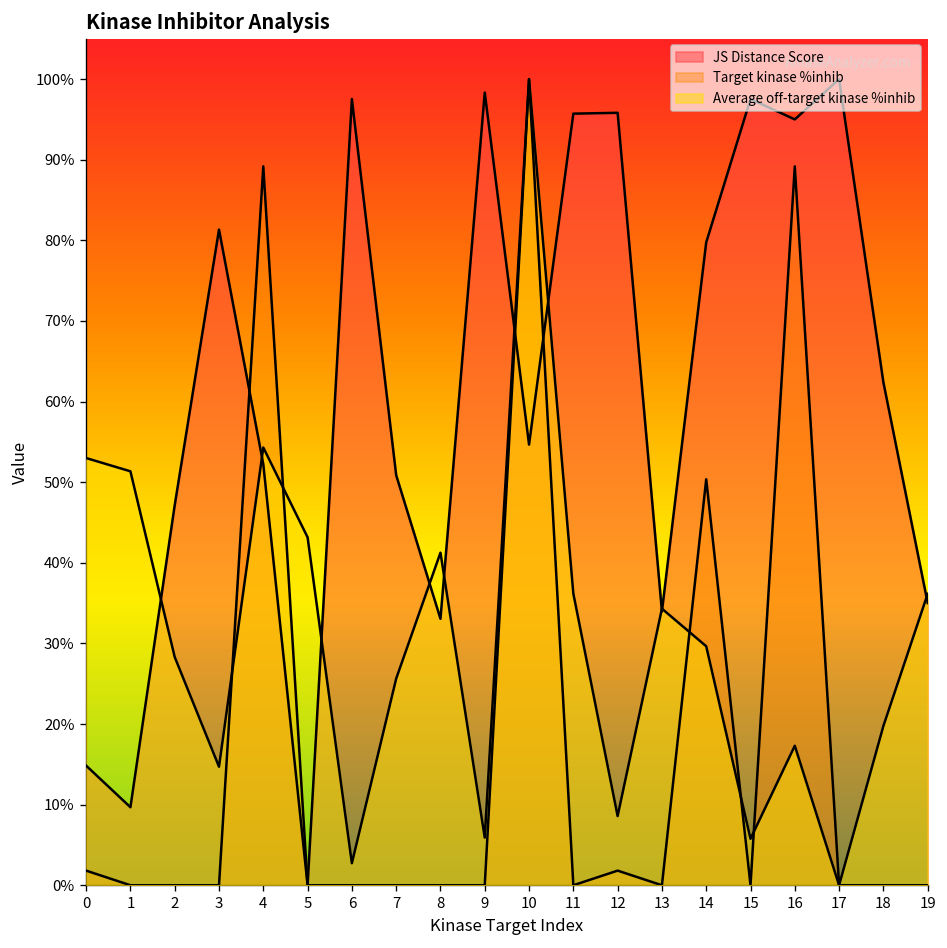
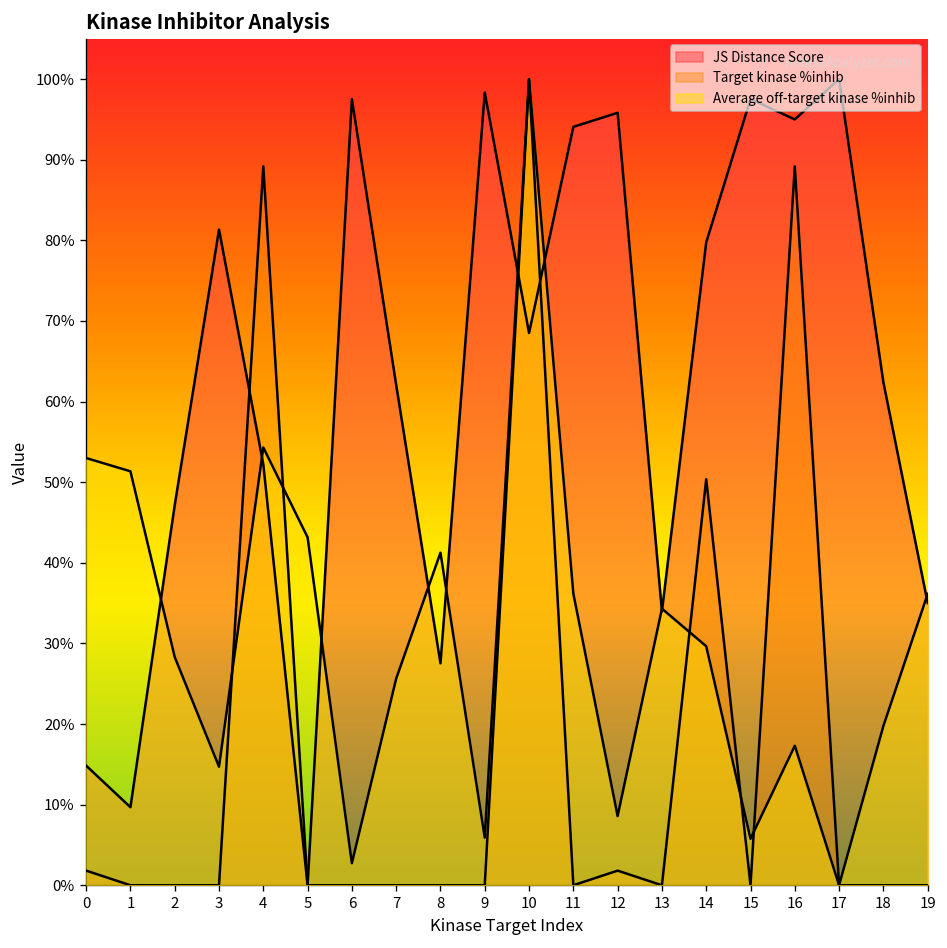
  {
    "JS Distance Score": {
      "0": "15%",
      "1": "10%",
      "2": "47%",
      "3": "81%",
      "4": "52%",
      "6": "98%",
-     "7": "51%",
-     "8": "33%",
+     "7": "62%",
+     "8": "28%",
      "9": "98%",
-     "10": "55%",
-     "11": "96%",
+     "10": "69%",
+     "11": "94%",
      "12": "96%",
      "14": "80%",
      "16": "95%",
      "18": "62%",
      "19": "35%"
    }
  }
